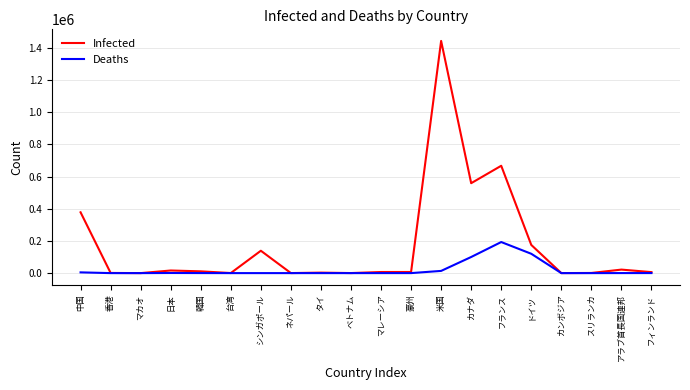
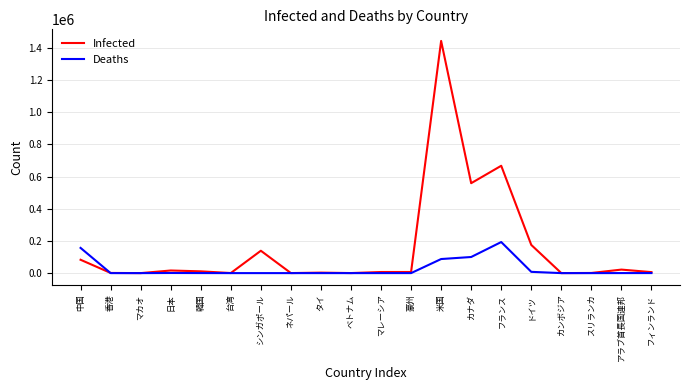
  {
    "Infected": {
-     "中国": 380000,
+     "中国": 80000,
      "シンガポール": 140000,
      "米国": 1440000,
      "カナダ": 560000,
      "フランス": 670000,
      "ドイツ": 180000,
      "アラブ首長国連邦": 20000
    },
    "Deaths": {
-     "中国": 0,
+     "中国": 160000,
      "シンガポール": 0,
-     "米国": 10000,
+     "米国": 90000,
      "カナダ": 100000,
      "フランス": 190000,
-     "ドイツ": 120000,
+     "ドイツ": 10000,
      "アラブ首長国連邦": 0
    }
  }
